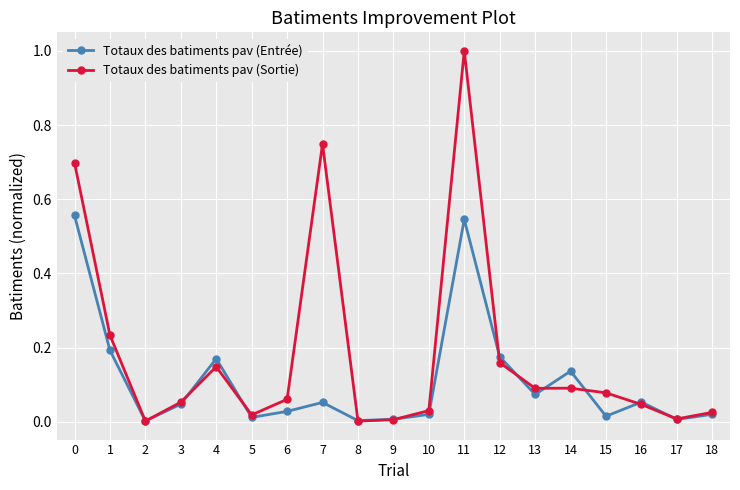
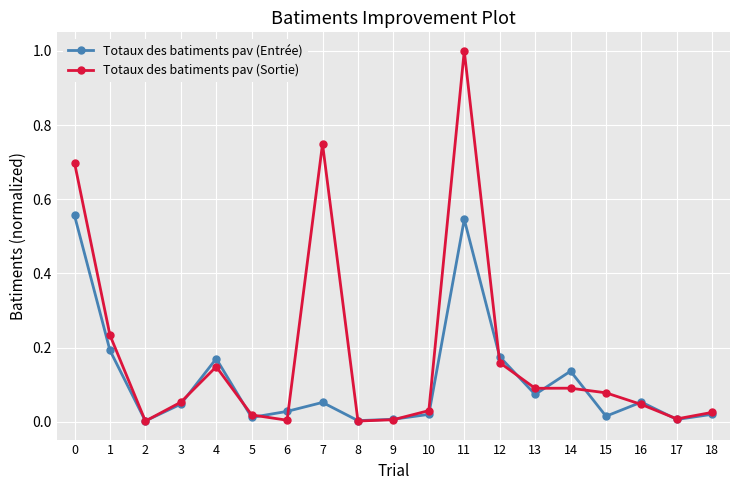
  {
    "Totaux des batiments pav (Entrée)": {
      "0": 0.56,
      "1": 0.19,
      "4": 0.17,
      "6": 0.03,
      "7": 0.05,
      "10": 0.02,
      "11": 0.55,
      "12": 0.18,
      "13": 0.07,
      "14": 0.14,
      "15": 0.02
    },
    "Totaux des batiments pav (Sortie)": {
      "0": 0.70,
      "1": 0.23,
      "4": 0.15,
-     "6": 0.06,
+     "6": 0.00,
      "7": 0.75,
      "10": 0.03,
      "11": 1.00,
      "12": 0.16,
      "13": 0.09,
      "14": 0.09,
      "15": 0.08
    }
  }
